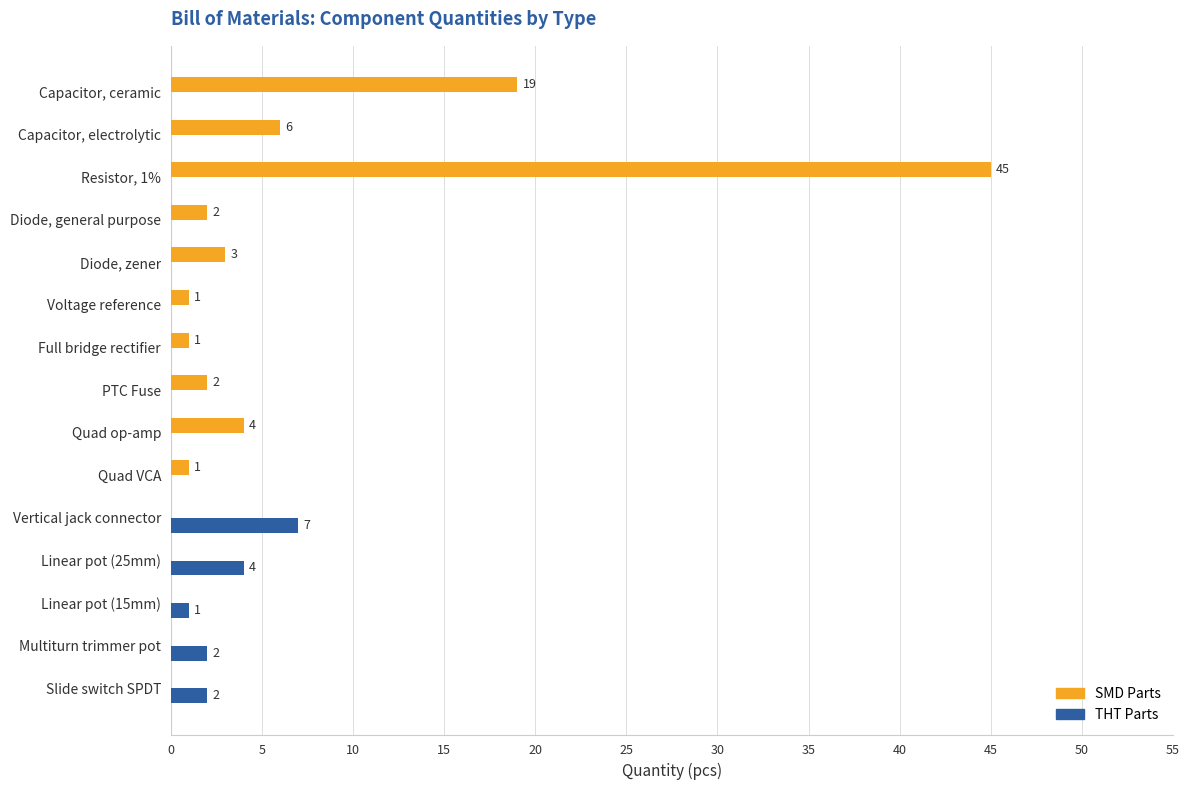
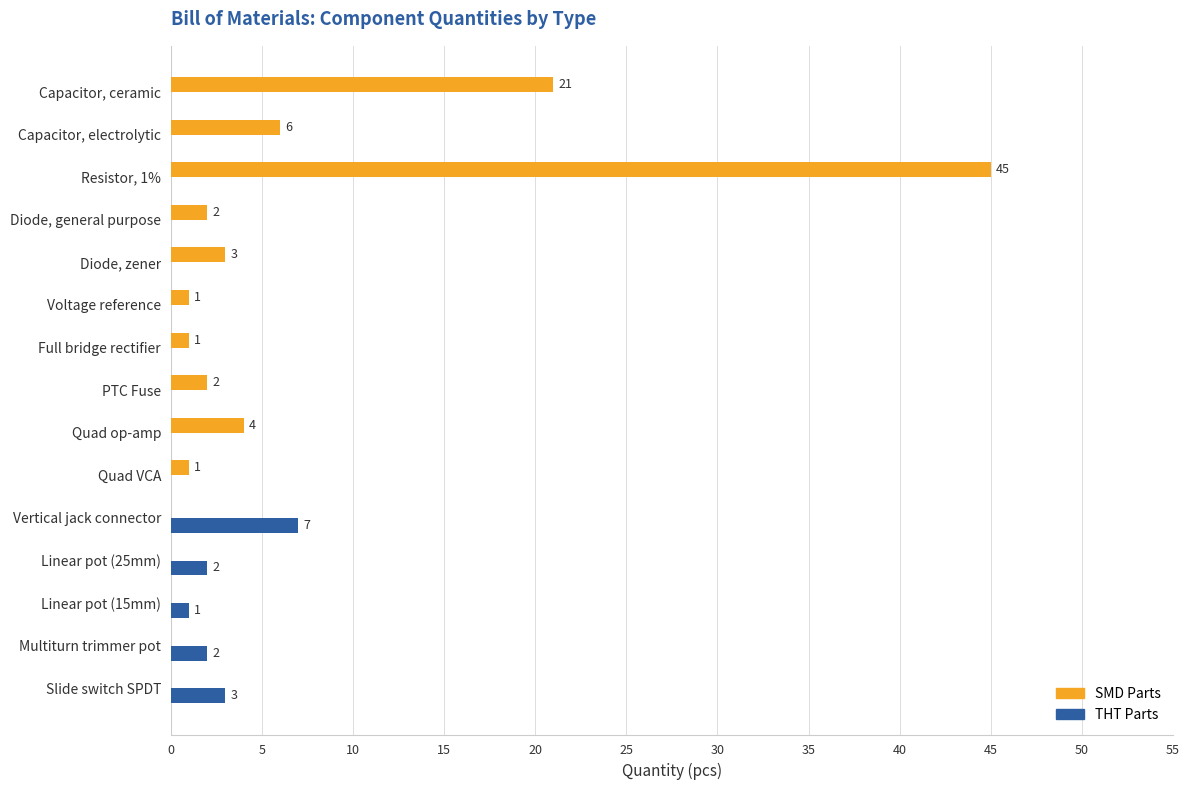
  {
    "SMD Parts": {
-     "Capacitor, ceramic": 19,
+     "Capacitor, ceramic": 21,
      "Capacitor, electrolytic": 6,
      "Resistor, 1%": 45,
      "Diode, general purpose": 2,
      "Diode, zener": 3,
      "Voltage reference": 1,
      "Full bridge rectifier": 1,
      "PTC Fuse": 2,
      "Quad op-amp": 4,
      "Quad VCA": 1
    },
    "THT Parts": {
      "Vertical jack connector": 7,
-     "Linear pot (25mm)": 4,
+     "Linear pot (25mm)": 2,
      "Linear pot (15mm)": 1,
      "Multiturn trimmer pot": 2,
-     "Slide switch SPDT": 2
+     "Slide switch SPDT": 3
    }
  }
